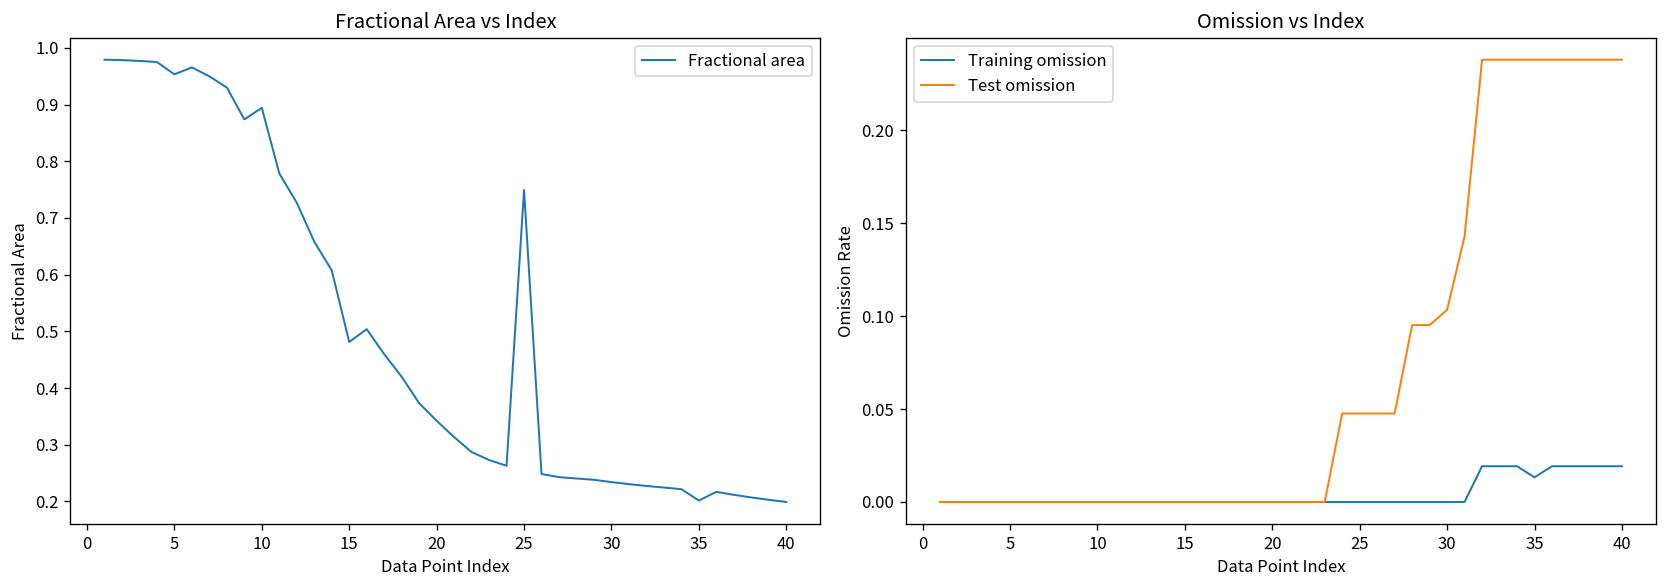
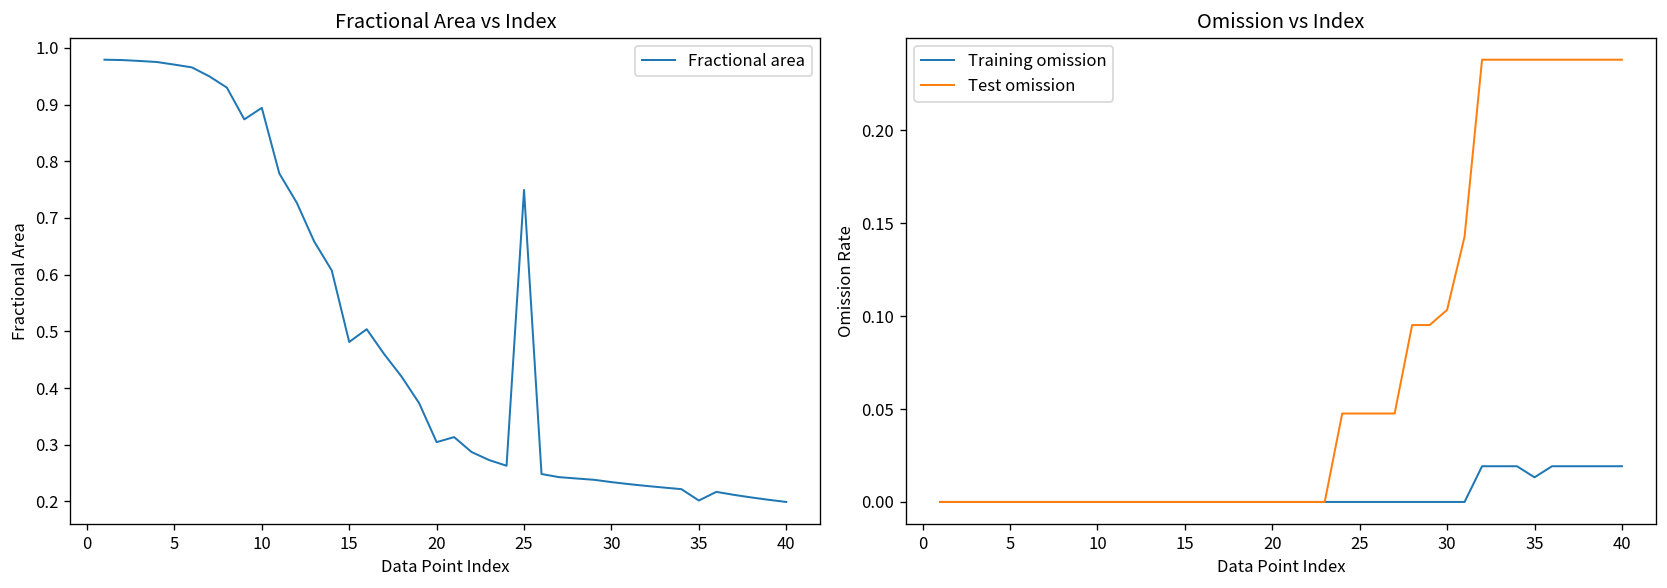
  {
    "Fractional Area vs Index": {
-     "5": 0.95,
+     "5": 0.97,
      "10": 0.89,
      "15": 0.48,
-     "20": 0.34,
+     "20": 0.30,
      "25": 0.75,
      "30": 0.23,
      "35": 0.20,
      "40": 0.20
    },
    "Omission vs Index": {
      "Training omission": {
        "25": 0.000,
        "30": 0.000,
        "35": 0.013,
        "40": 0.019
      },
      "Test omission": {
        "25": 0.048,
        "30": 0.103,
        "35": 0.238,
        "40": 0.238
      }
    }
  }
